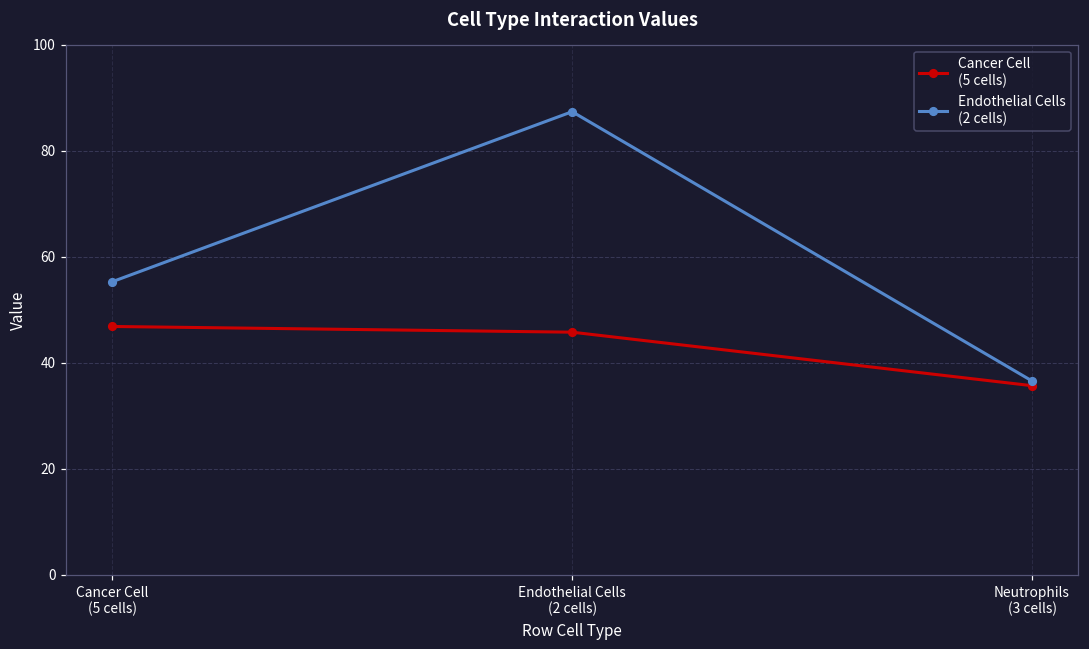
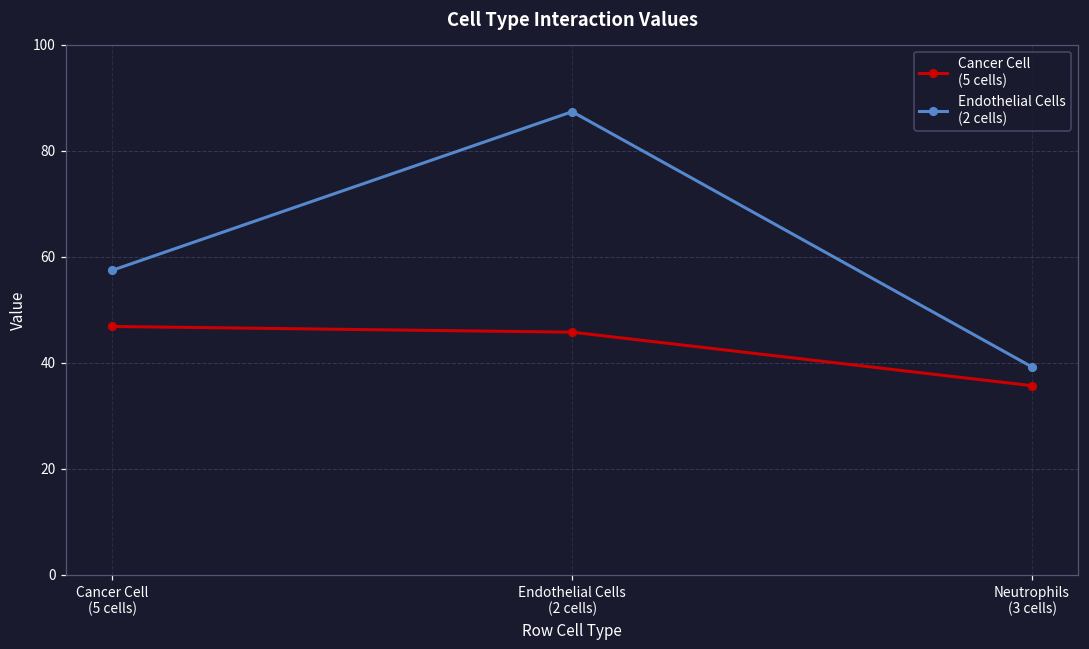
  {
    "Cancer Cell (5 cells)": {
      "Cancer Cell (5 cells)": 47,
      "Endothelial Cells (2 cells)": 46,
      "Neutrophils (3 cells)": 36
    },
    "Endothelial Cells (2 cells)": {
-     "Cancer Cell (5 cells)": 55,
+     "Cancer Cell (5 cells)": 57,
      "Endothelial Cells (2 cells)": 87,
-     "Neutrophils (3 cells)": 37
+     "Neutrophils (3 cells)": 39
    }
  }
